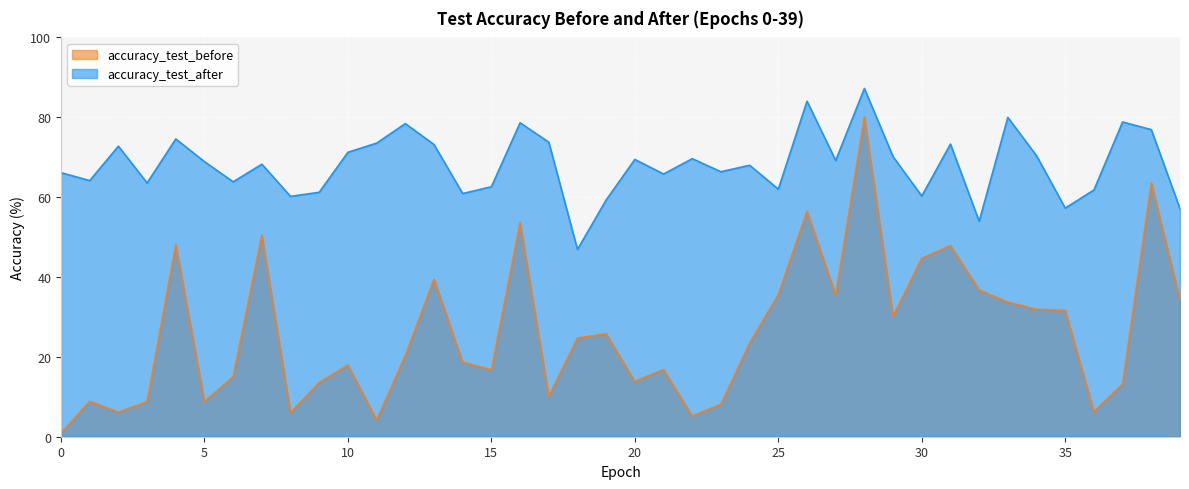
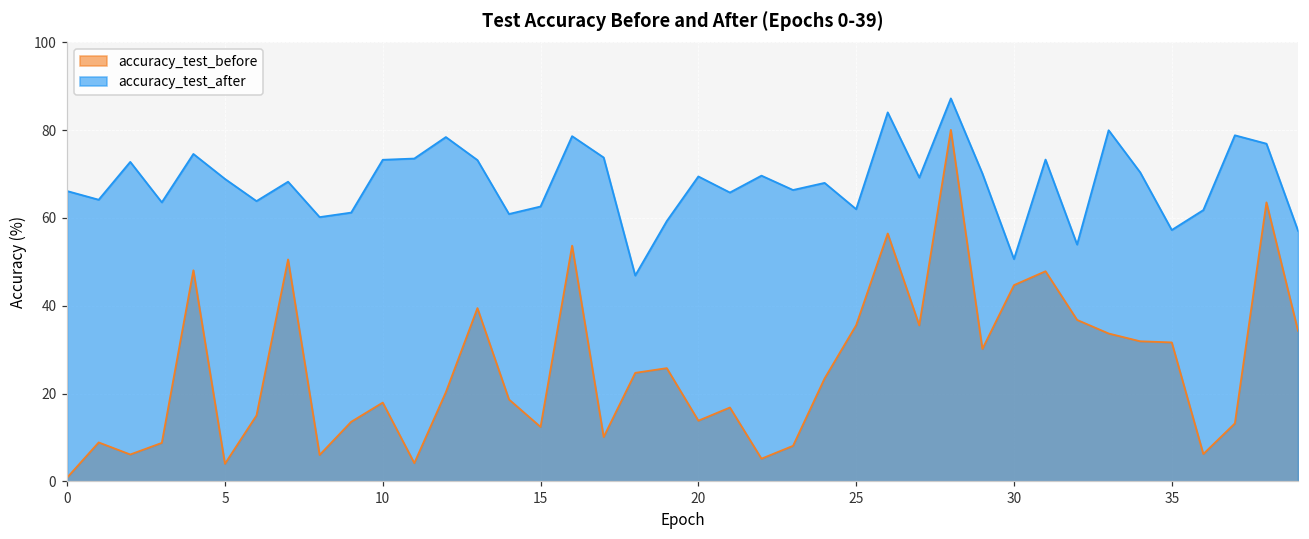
  {
    "accuracy_test_before": {
      "0": 1,
-     "5": 9,
+     "5": 4,
      "10": 18,
-     "15": 17,
+     "15": 12,
      "20": 14,
      "25": 36,
      "30": 45,
      "35": 32
    },
    "accuracy_test_after": {
      "0": 66,
      "5": 69,
-     "10": 71,
+     "10": 73,
      "15": 63,
      "20": 69,
      "25": 62,
-     "30": 60,
+     "30": 51,
      "35": 57
    }
  }
